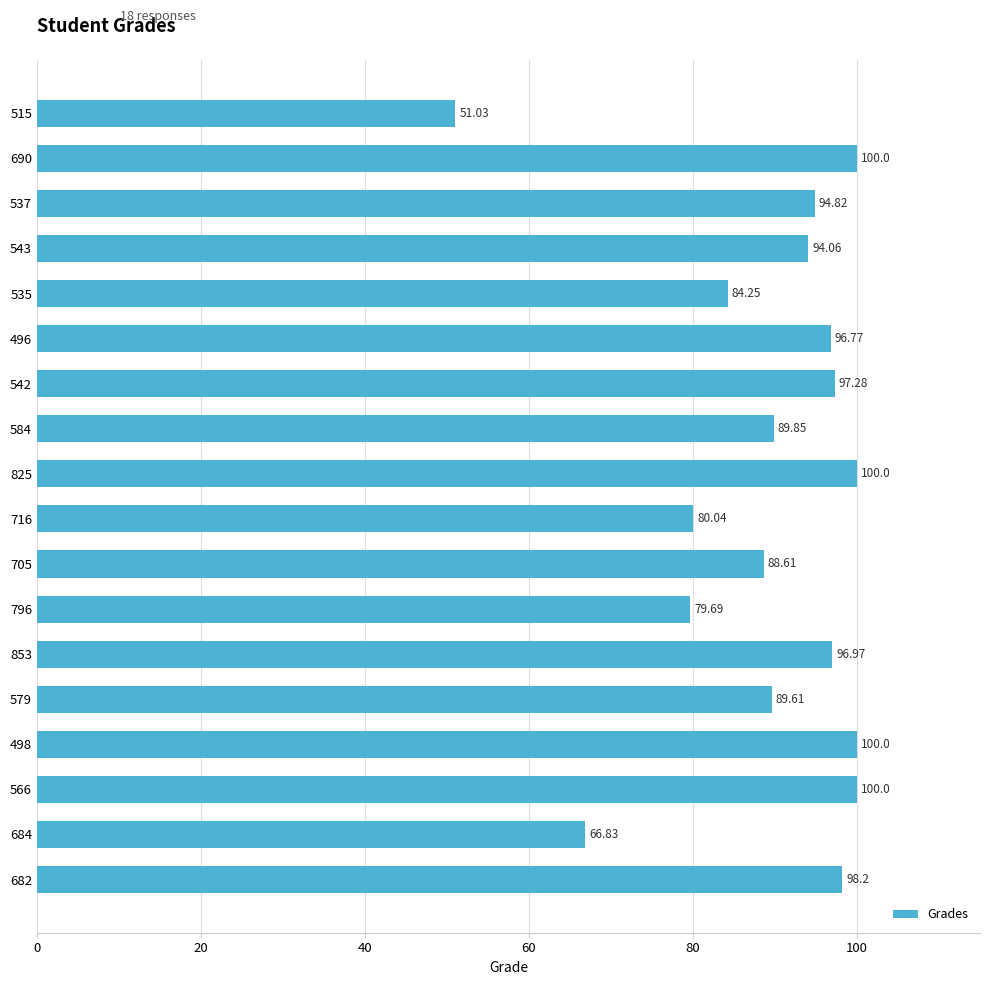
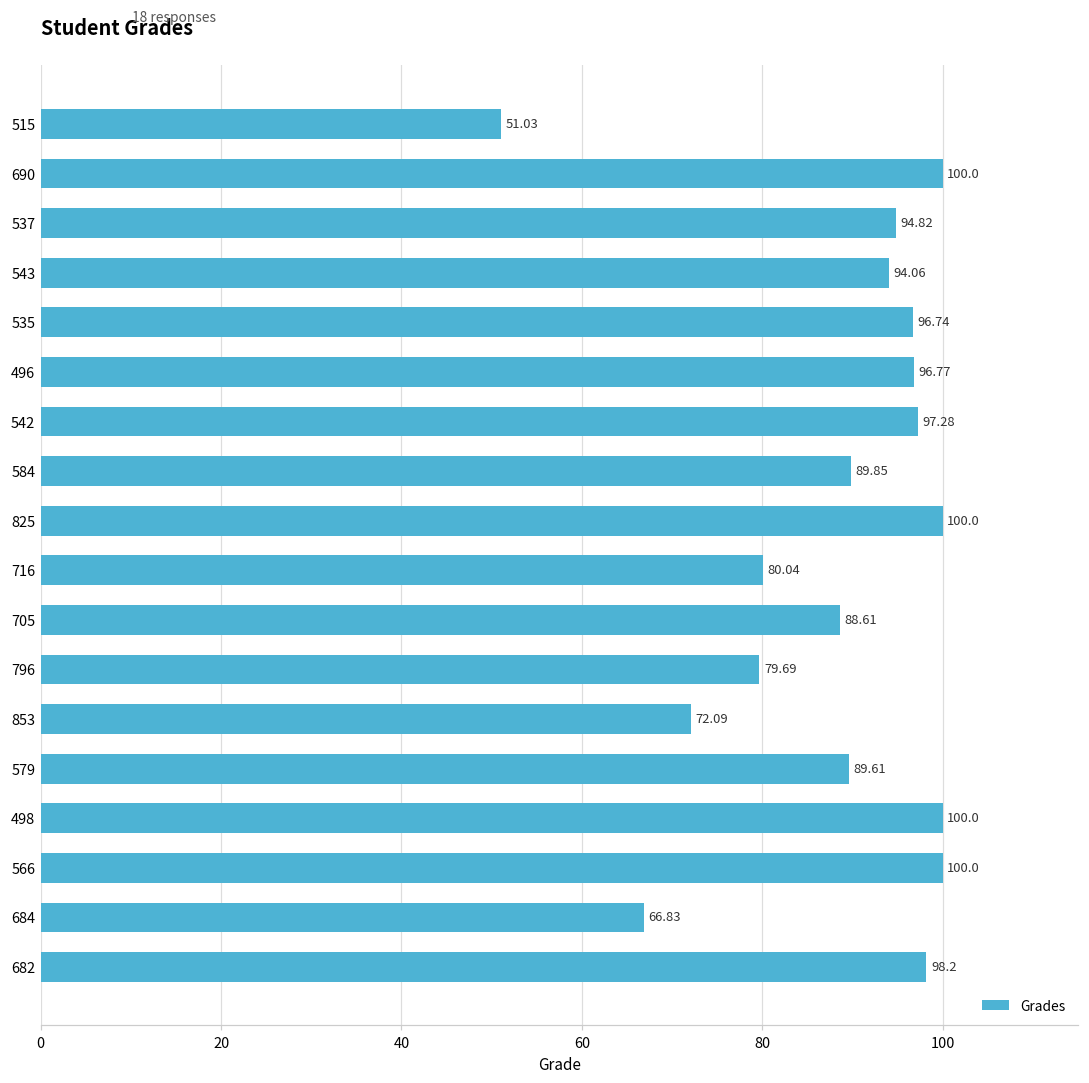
  {
    "515": 51.03,
    "690": 100.0,
    "537": 94.82,
    "543": 94.06,
-   "535": 84.25,
+   "535": 96.74,
    "496": 96.77,
    "542": 97.28,
    "584": 89.85,
    "825": 100.0,
    "716": 80.04,
    "705": 88.61,
    "796": 79.69,
-   "853": 96.97,
+   "853": 72.09,
    "579": 89.61,
    "498": 100.0,
    "566": 100.0,
    "684": 66.83,
    "682": 98.2
  }
